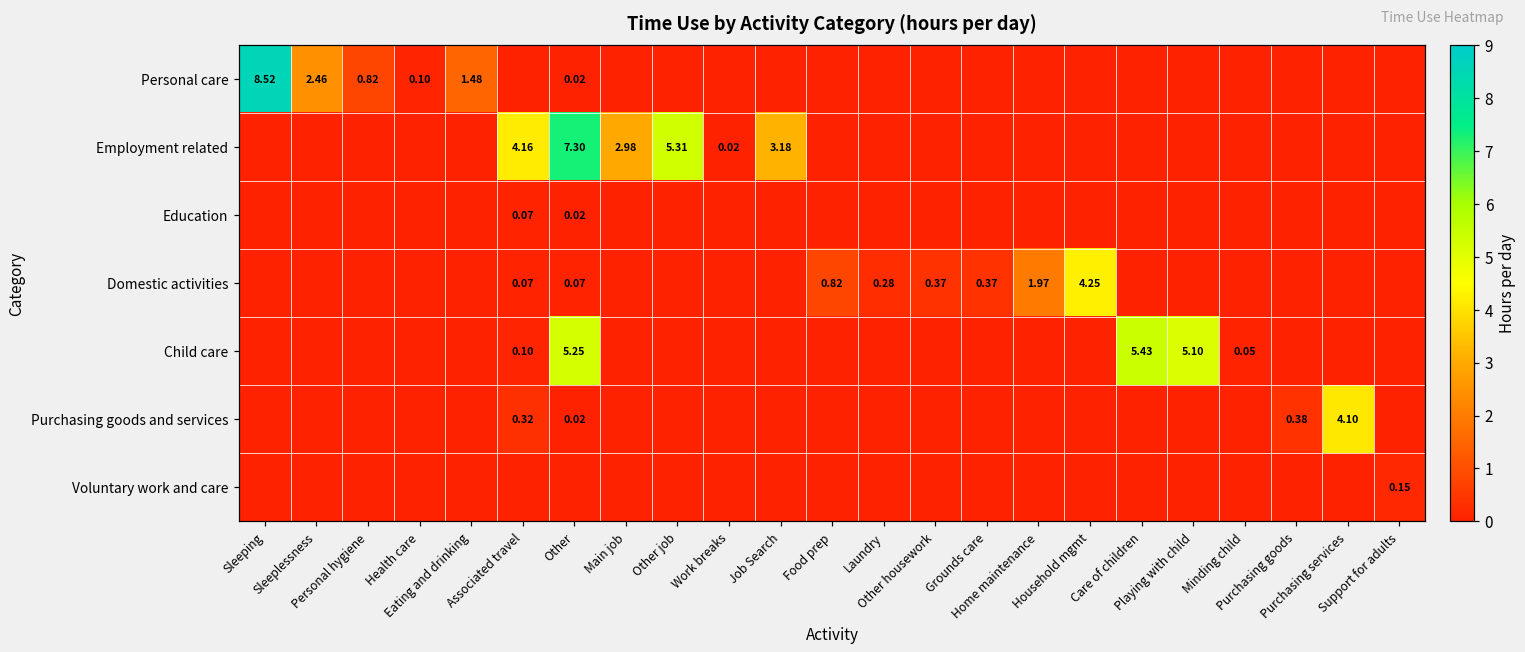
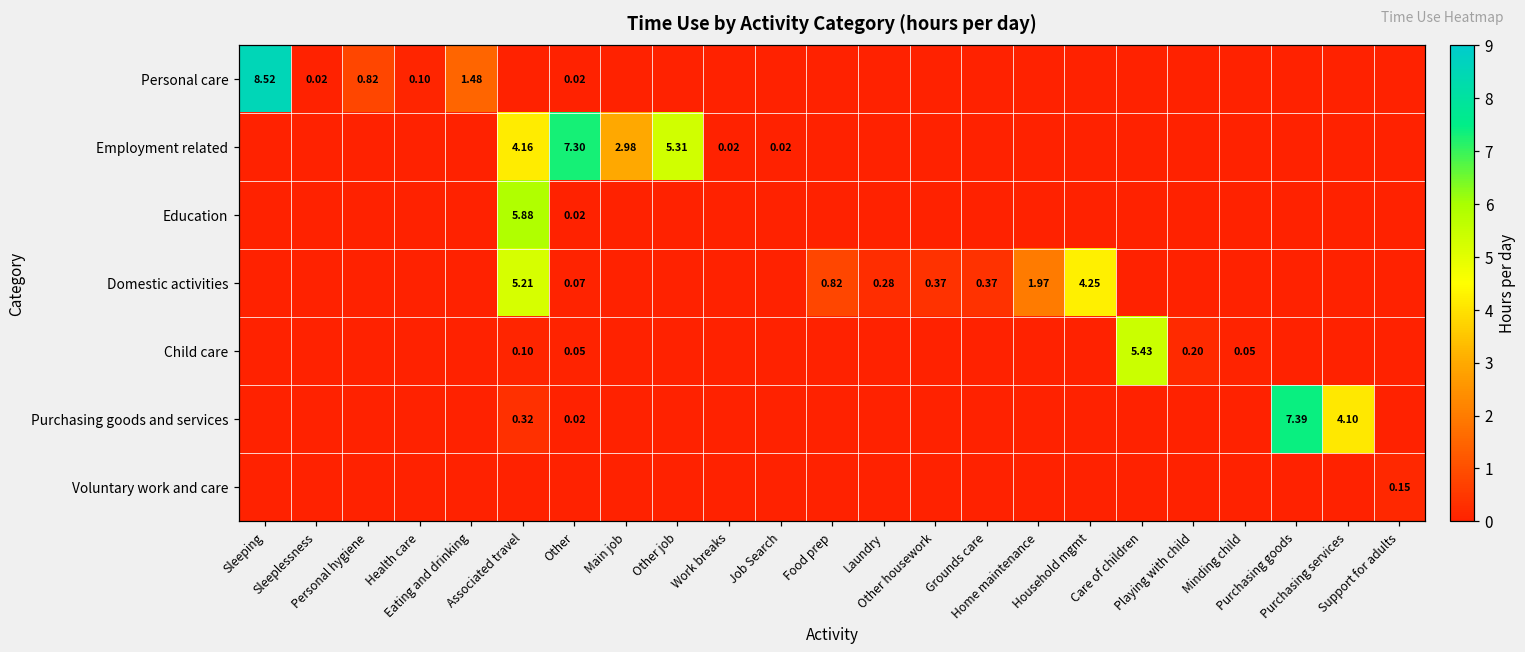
  {
    "Personal care": {
      "Sleeping": 8.52,
-     "Sleeplessness": 2.46,
+     "Sleeplessness": 0.02,
      "Personal hygiene": 0.82,
      "Health care": 0.10,
      "Eating and drinking": 1.48,
      "Other": 0.02
    },
    "Employment related": {
      "Associated travel": 4.16,
      "Other": 7.30,
      "Main job": 2.98,
      "Other job": 5.31,
      "Work breaks": 0.02,
-     "Job Search": 3.18
+     "Job Search": 0.02
    },
    "Education": {
-     "Associated travel": 0.07,
+     "Associated travel": 5.88,
      "Other": 0.02
    },
    "Domestic activities": {
-     "Associated travel": 0.07,
+     "Associated travel": 5.21,
      "Other": 0.07,
      "Food prep": 0.82,
      "Laundry": 0.28,
      "Other housework": 0.37,
      "Grounds care": 0.37,
      "Home maintenance": 1.97,
      "Household mgmt": 4.25
    },
    "Child care": {
      "Associated travel": 0.10,
-     "Other": 5.25,
+     "Other": 0.05,
      "Care of children": 5.43,
-     "Playing with child": 5.10,
+     "Playing with child": 0.20,
      "Minding child": 0.05
    },
    "Purchasing goods and services": {
      "Associated travel": 0.32,
      "Other": 0.02,
-     "Purchasing goods": 0.38,
+     "Purchasing goods": 7.39,
      "Purchasing services": 4.10
    },
    "Voluntary work and care": {
      "Support for adults": 0.15
    }
  }
